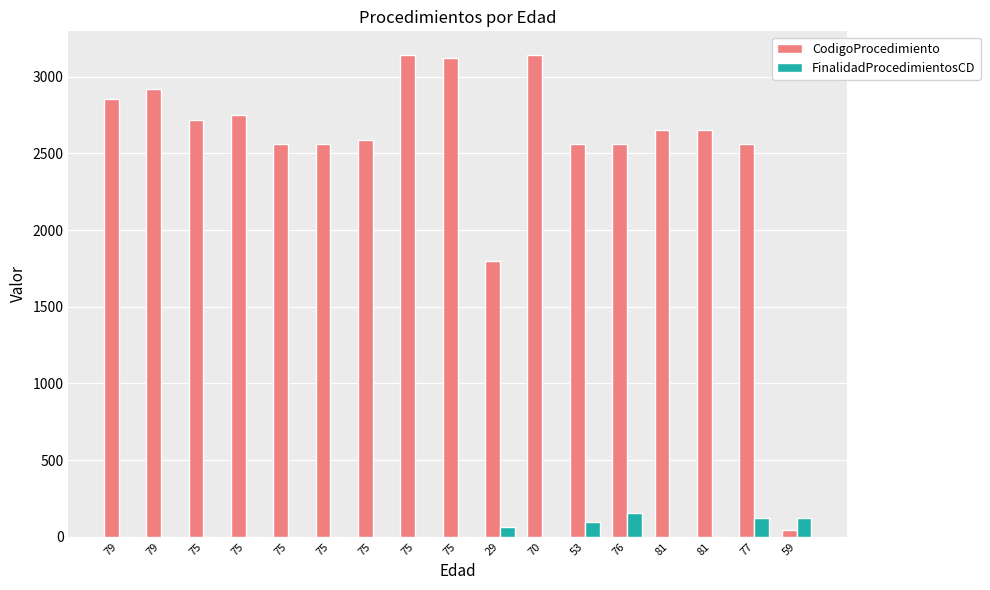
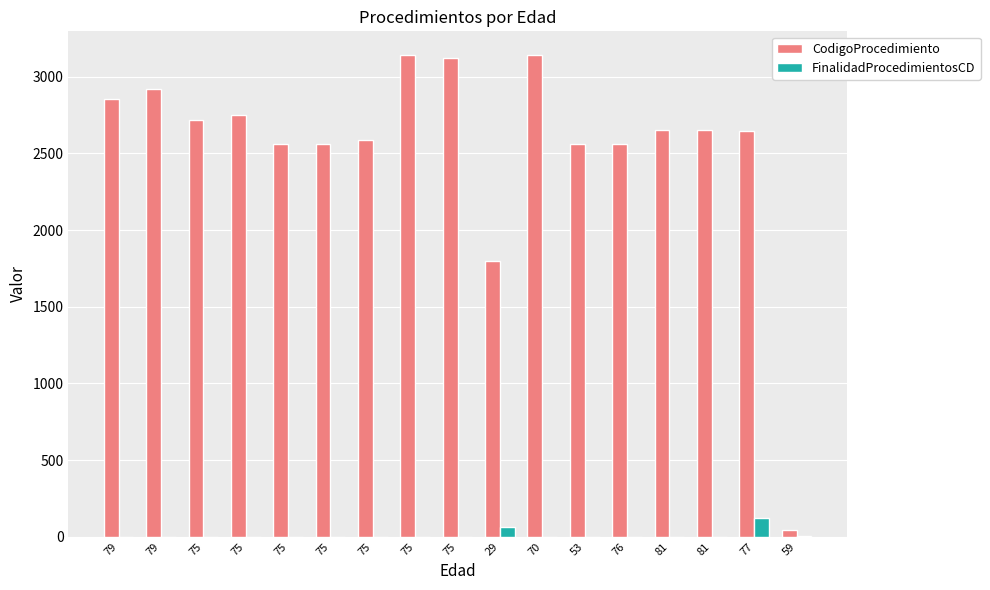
  {
    "CodigoProcedimiento": {
      "29": 1800,
      "70": 3140,
      "53": 2560,
      "76": 2560,
-     "77": 2560,
+     "77": 2640,
      "59": 40
    },
    "FinalidadProcedimientosCD": {
      "29": 70,
-     "53": 100,
-     "76": 160,
+     "53": 0,
+     "76": 0,
      "77": 120,
-     "59": 120
+     "59": 0
    }
  }
